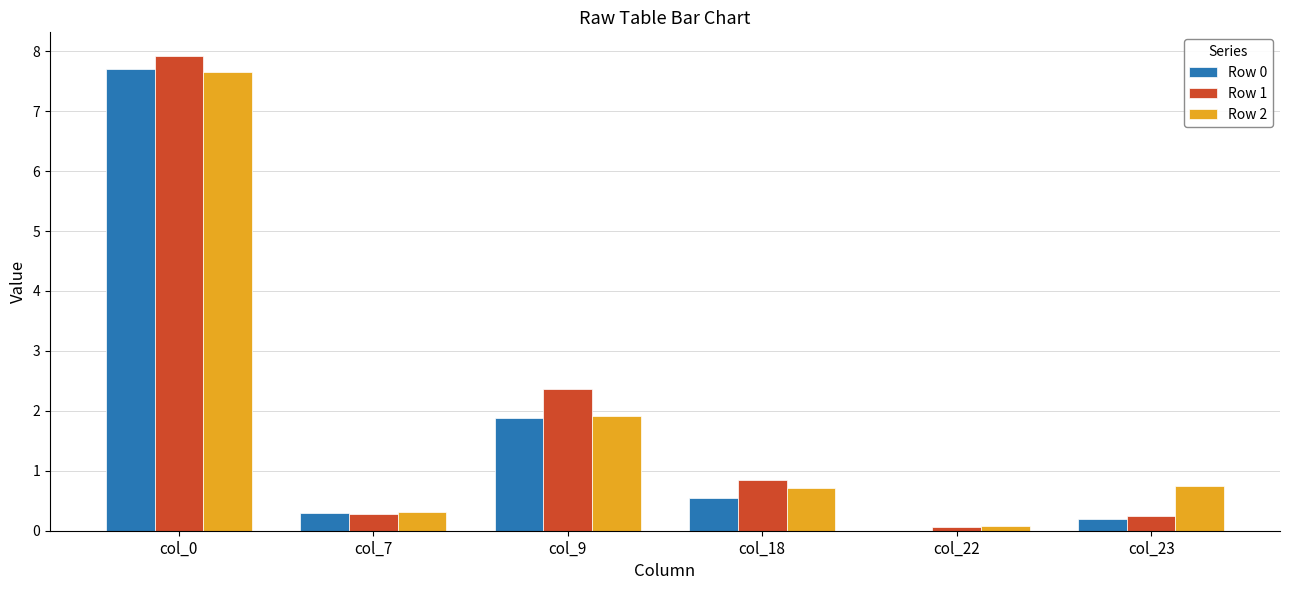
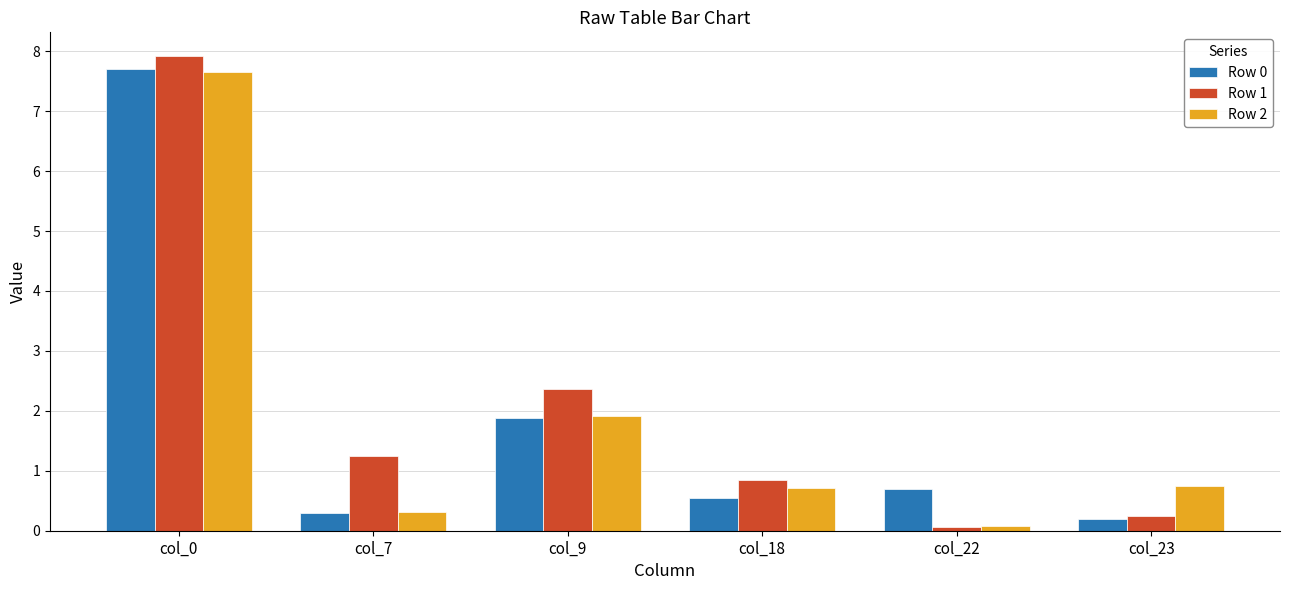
  {
    "Row 0": {
      "col_0": 7.7,
      "col_7": 0.3,
      "col_9": 1.9,
      "col_18": 0.5,
-     "col_22": 0.0,
+     "col_22": 0.7,
      "col_23": 0.2
    },
    "Row 1": {
      "col_0": 7.9,
-     "col_7": 0.3,
+     "col_7": 1.3,
      "col_9": 2.4,
      "col_18": 0.8,
      "col_22": 0.1,
      "col_23": 0.2
    },
    "Row 2": {
      "col_0": 7.7,
      "col_7": 0.3,
      "col_9": 1.9,
      "col_18": 0.7,
      "col_22": 0.1,
      "col_23": 0.7
    }
  }
